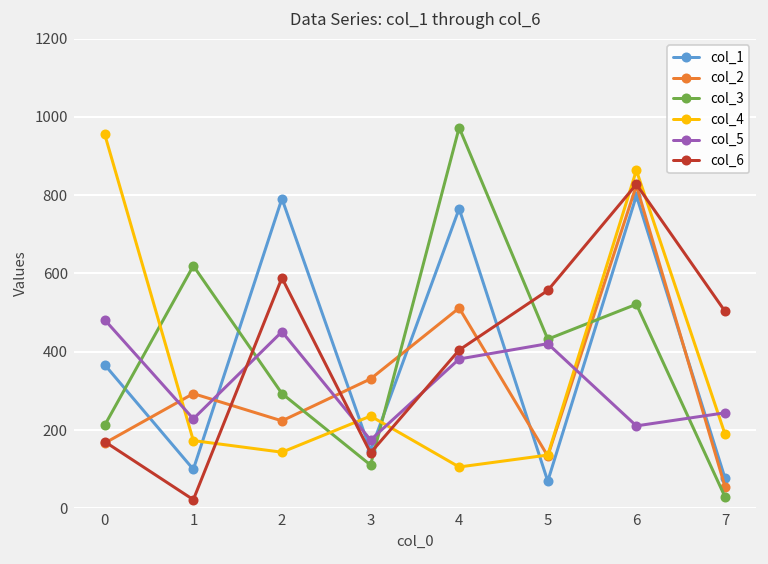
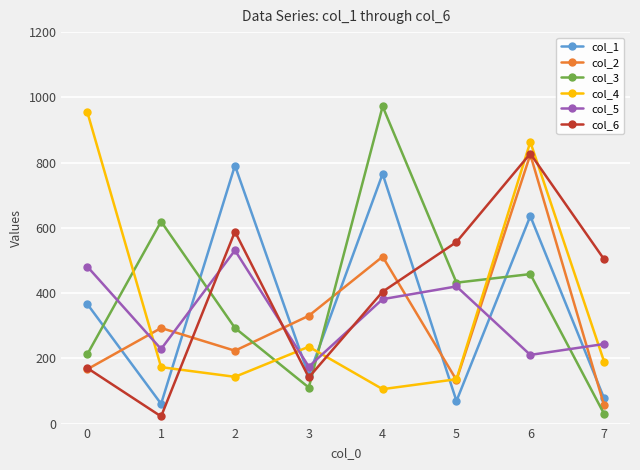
  {
    "col_1": {
      "0": 370,
-     "1": 100,
+     "1": 60,
      "2": 790,
      "4": 770,
      "5": 70,
-     "6": 800,
+     "6": 640,
      "7": 80
    },
    "col_2": {
      "1": 290,
      "2": 220,
      "3": 330,
      "4": 510,
      "7": 60
    },
    "col_3": {
      "0": 210,
      "1": 620,
      "2": 290,
      "3": 110,
      "4": 970,
      "5": 430,
-     "6": 520,
+     "6": 460,
      "7": 30
    },
    "col_4": {
      "0": 960,
      "1": 170,
      "2": 140,
      "3": 240,
      "4": 110,
      "6": 860,
      "7": 190
    },
    "col_5": {
      "0": 480,
      "1": 230,
-     "2": 450,
+     "2": 530,
      "3": 170,
      "4": 380,
      "5": 420,
      "6": 210,
      "7": 240
    },
    "col_6": {
      "1": 20,
      "2": 590,
      "4": 400,
      "5": 560,
      "7": 500
    }
  }
